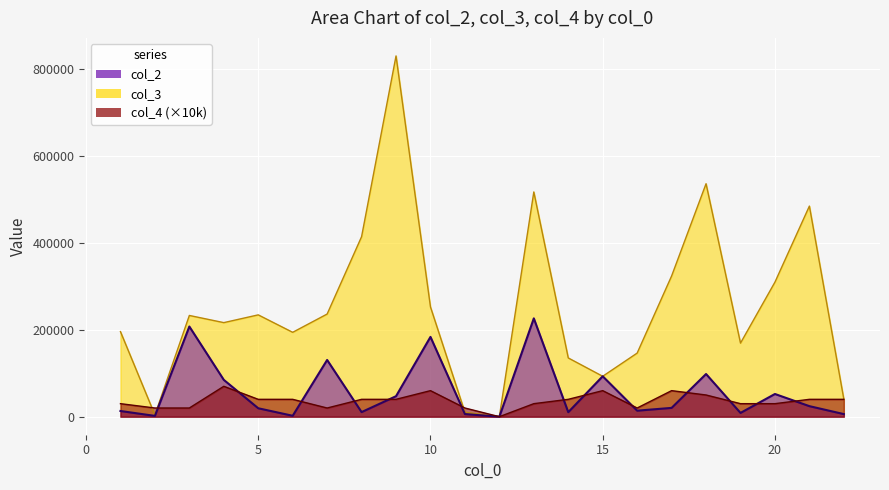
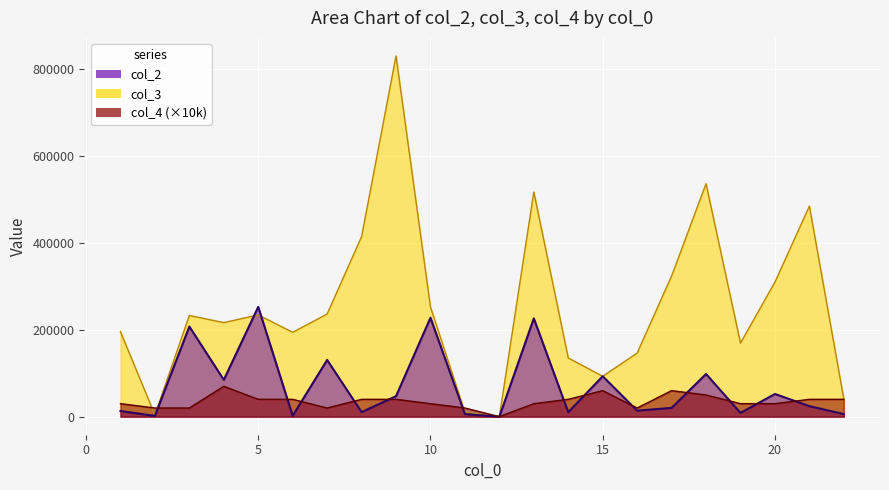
  {
    "col_3": {
      "5": 230000,
      "10": 250000,
      "20": 310000
    },
    "col_2": {
-     "5": 20000,
-     "10": 180000,
+     "5": 250000,
+     "10": 230000,
      "20": 50000
    },
    "col_4 (×10k)": {
      "5": 40000,
-     "10": 60000,
+     "10": 30000,
      "15": 60000,
      "20": 30000
    }
  }
